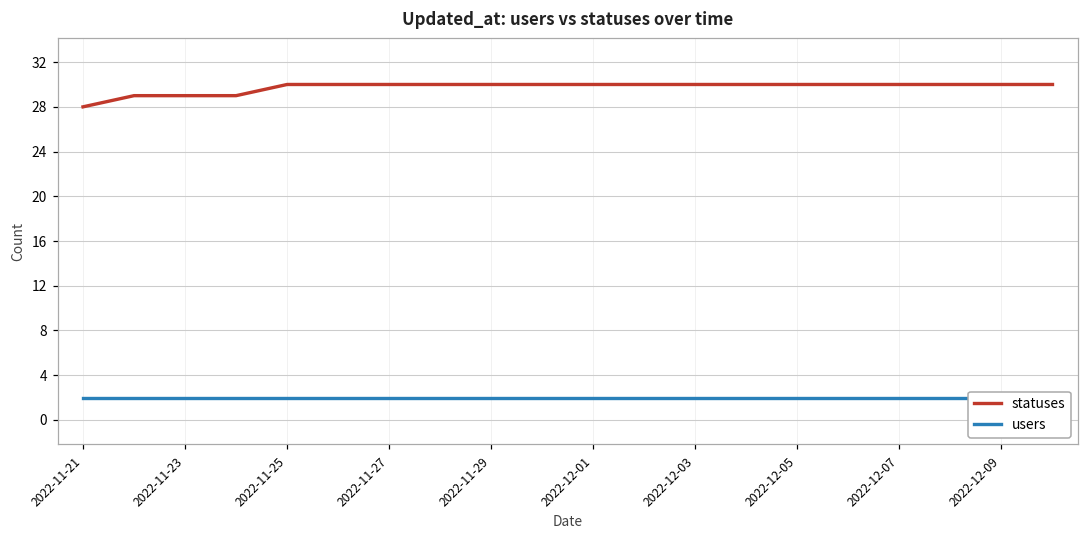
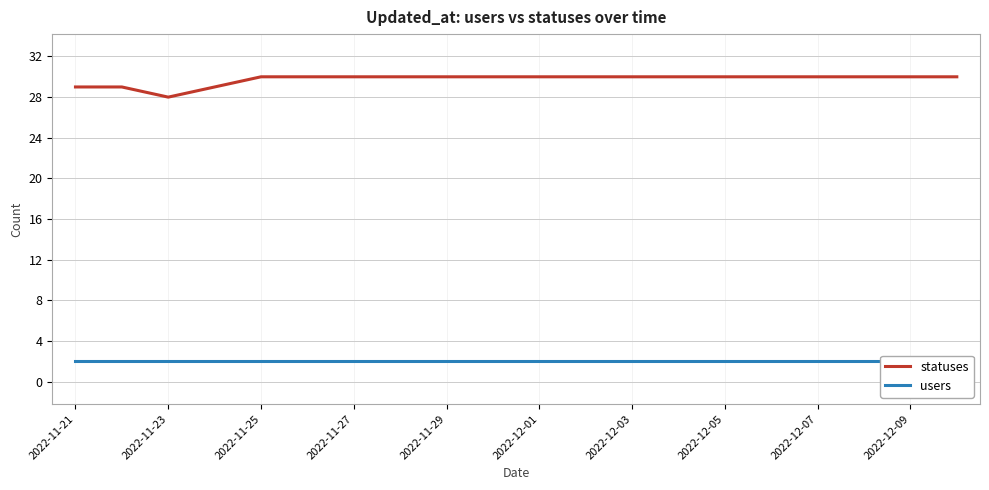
  {
    "statuses": {
-     "2022-11-21": 28,
-     "2022-11-23": 29,
+     "2022-11-21": 29,
+     "2022-11-23": 28,
      "2022-11-25": 30,
      "2022-11-27": 30,
      "2022-11-29": 30,
      "2022-12-01": 30,
      "2022-12-03": 30,
      "2022-12-05": 30,
      "2022-12-07": 30,
      "2022-12-09": 30
    },
    "users": {
      "2022-11-21": 2,
      "2022-11-23": 2,
      "2022-11-25": 2,
      "2022-11-27": 2,
      "2022-11-29": 2,
      "2022-12-01": 2,
      "2022-12-03": 2,
      "2022-12-05": 2,
      "2022-12-07": 2
    }
  }
